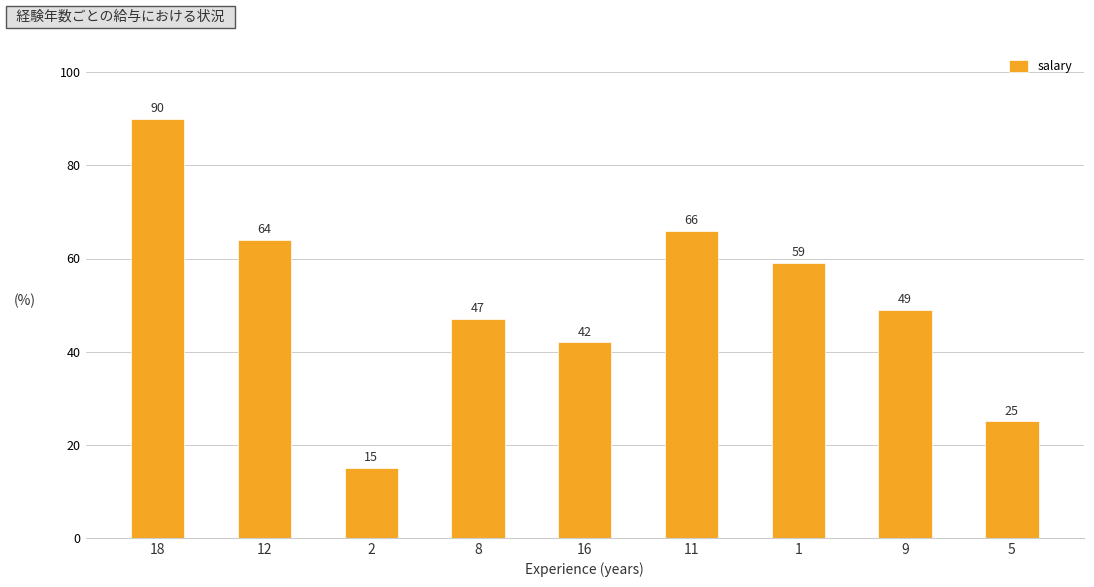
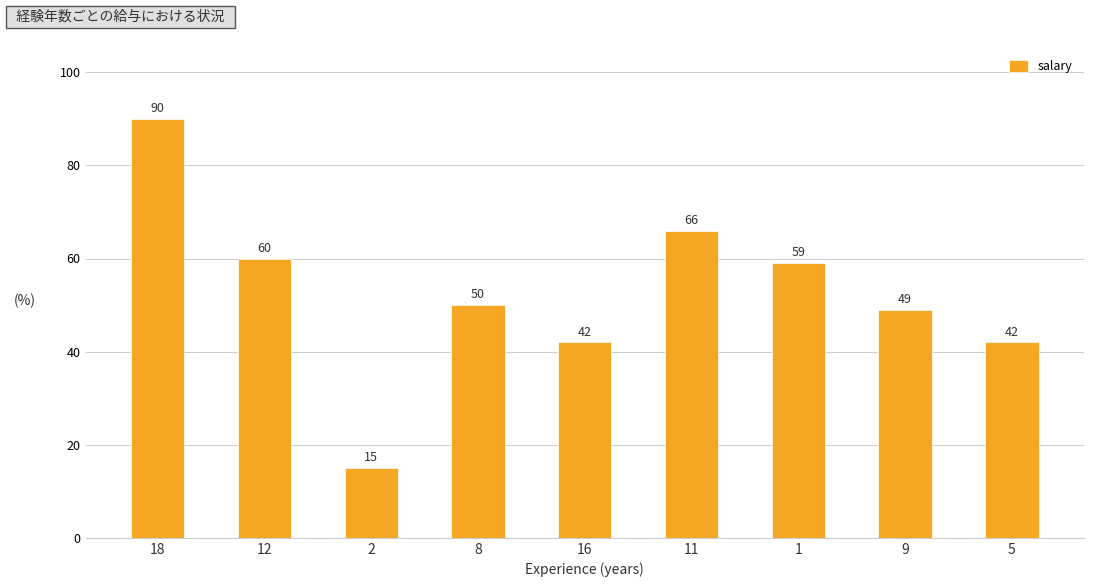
  {
    "18": 90,
-   "12": 64,
+   "12": 60,
    "2": 15,
-   "8": 47,
+   "8": 50,
    "16": 42,
    "11": 66,
    "1": 59,
    "9": 49,
-   "5": 25
+   "5": 42
  }
